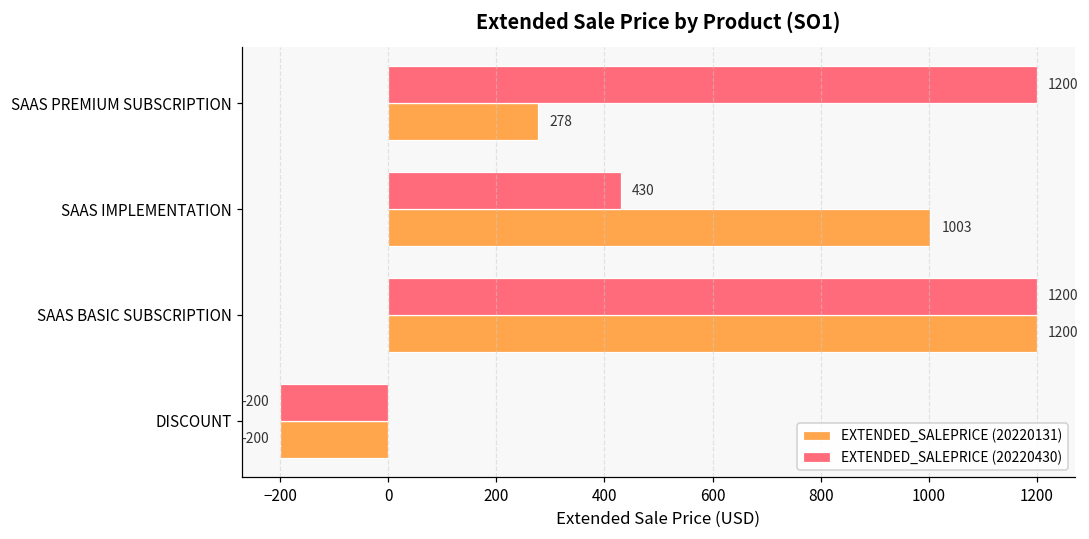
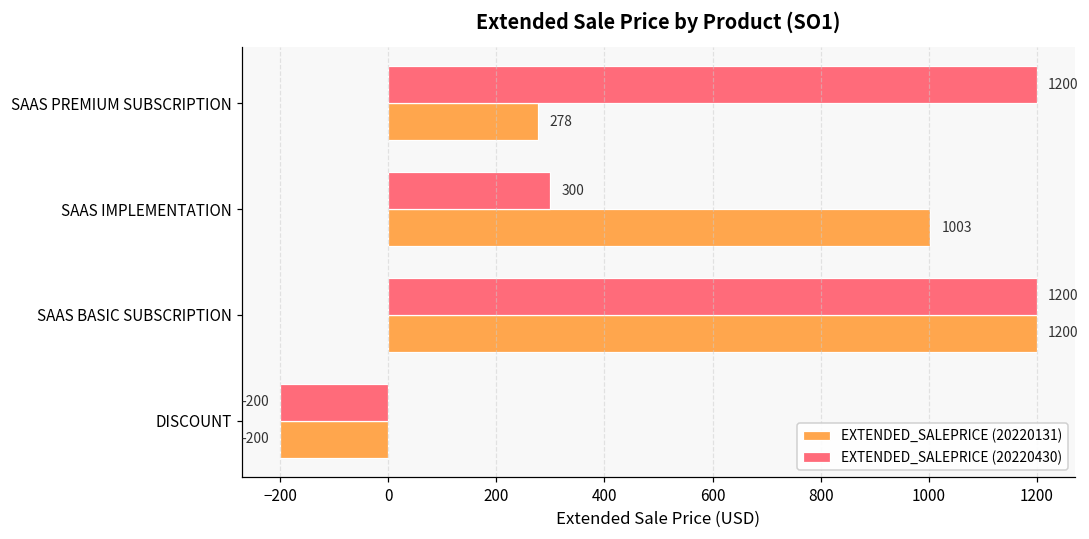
  {
    "EXTENDED_SALEPRICE (20220131)": {
      "SAAS PREMIUM SUBSCRIPTION": 278,
      "SAAS IMPLEMENTATION": 1003,
      "SAAS BASIC SUBSCRIPTION": 1200,
      "DISCOUNT": -200
    },
    "EXTENDED_SALEPRICE (20220430)": {
      "SAAS PREMIUM SUBSCRIPTION": 1200,
-     "SAAS IMPLEMENTATION": 430,
+     "SAAS IMPLEMENTATION": 300,
      "SAAS BASIC SUBSCRIPTION": 1200,
      "DISCOUNT": -200
    }
  }
